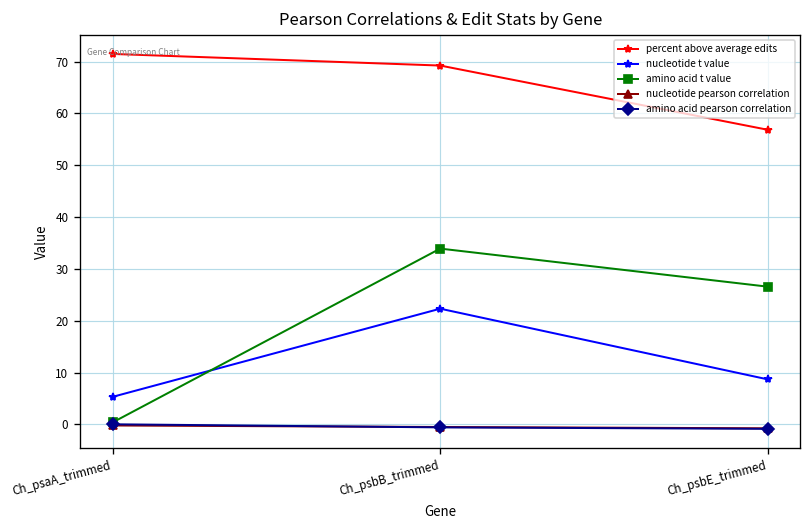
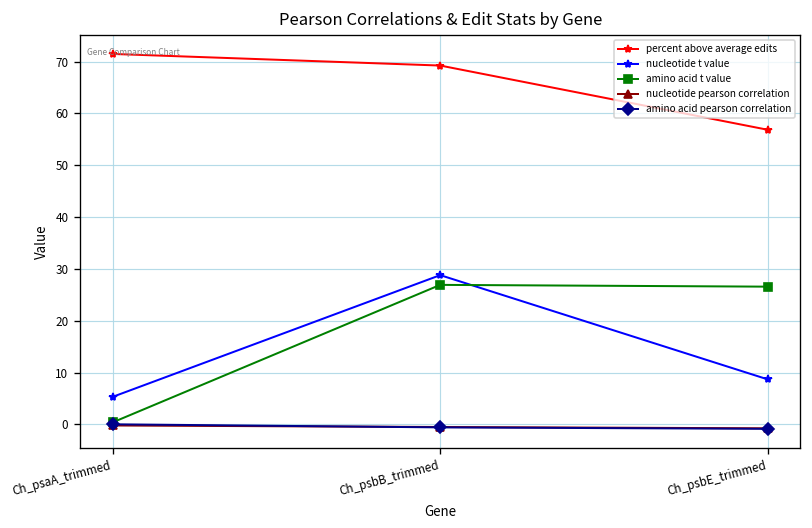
  {
    "percent above average edits": {
      "Ch_psaA_trimmed": 71,
      "Ch_psbB_trimmed": 69,
      "Ch_psbE_trimmed": 57
    },
    "nucleotide t value": {
      "Ch_psaA_trimmed": 5,
-     "Ch_psbB_trimmed": 22,
+     "Ch_psbB_trimmed": 29,
      "Ch_psbE_trimmed": 9
    },
    "amino acid t value": {
-     "Ch_psbB_trimmed": 34,
+     "Ch_psbB_trimmed": 27,
      "Ch_psbE_trimmed": 27
    }
  }
